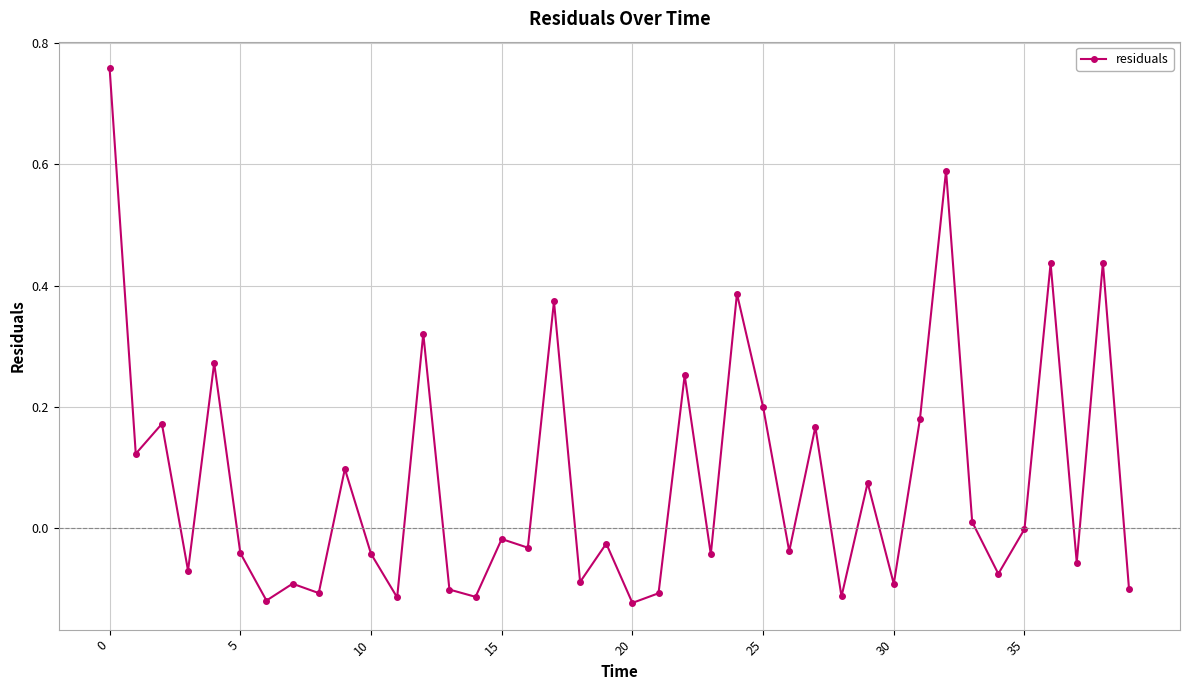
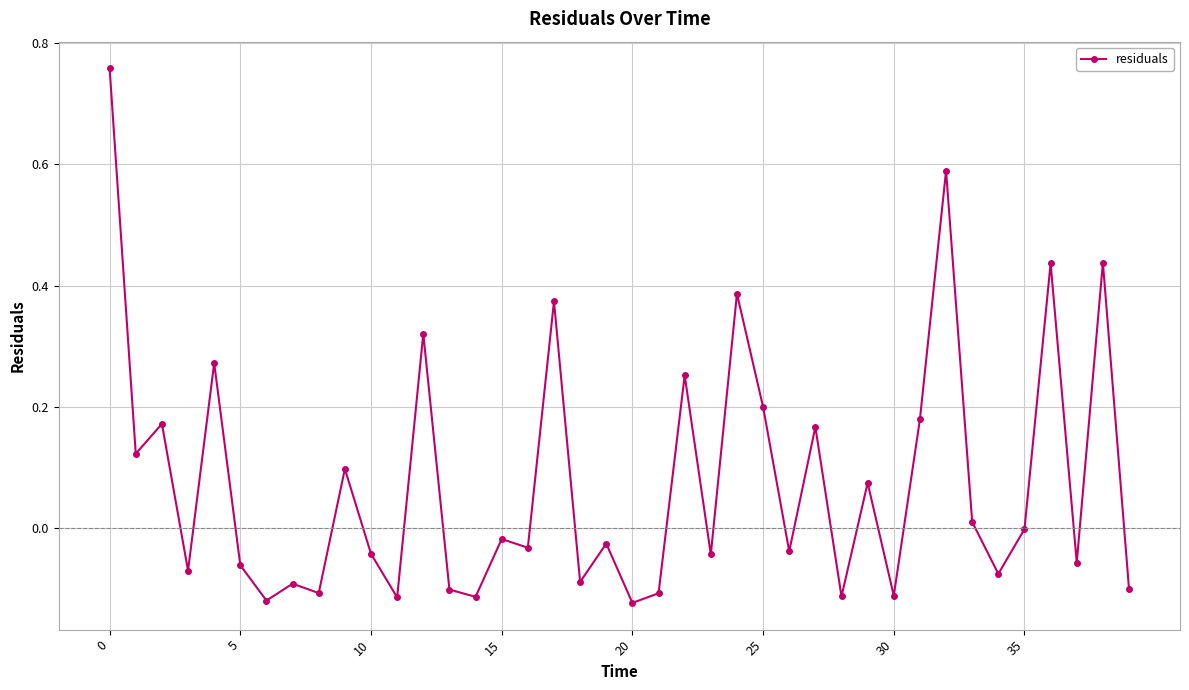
  {
    "0": 0.76,
-   "5": -0.04,
+   "5": -0.06,
    "10": -0.04,
    "15": -0.02,
    "20": -0.12,
    "25": 0.20,
-   "30": -0.09,
+   "30": -0.11,
    "35": 0.00
  }
